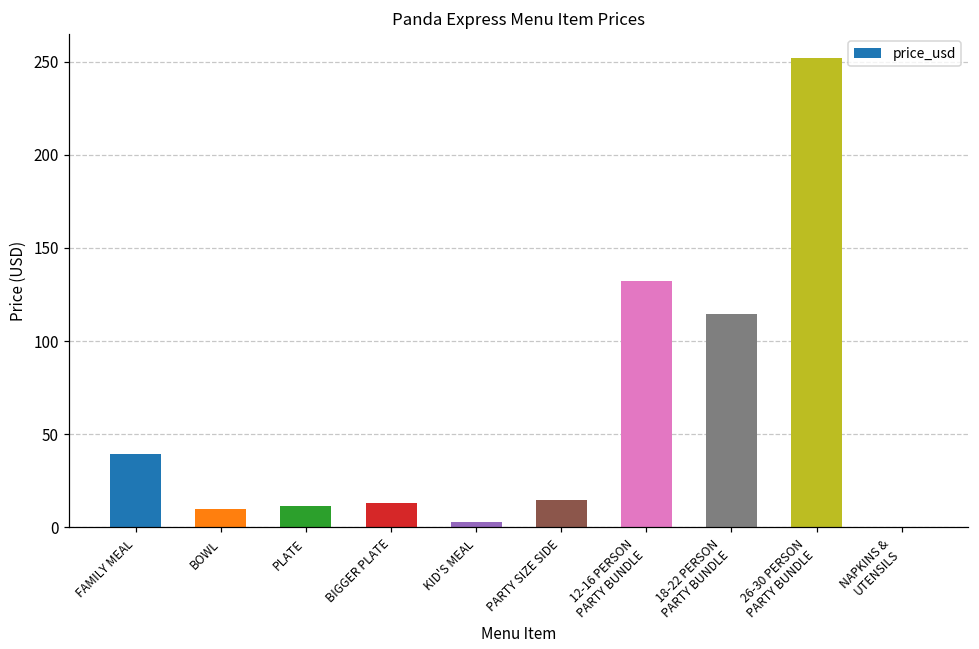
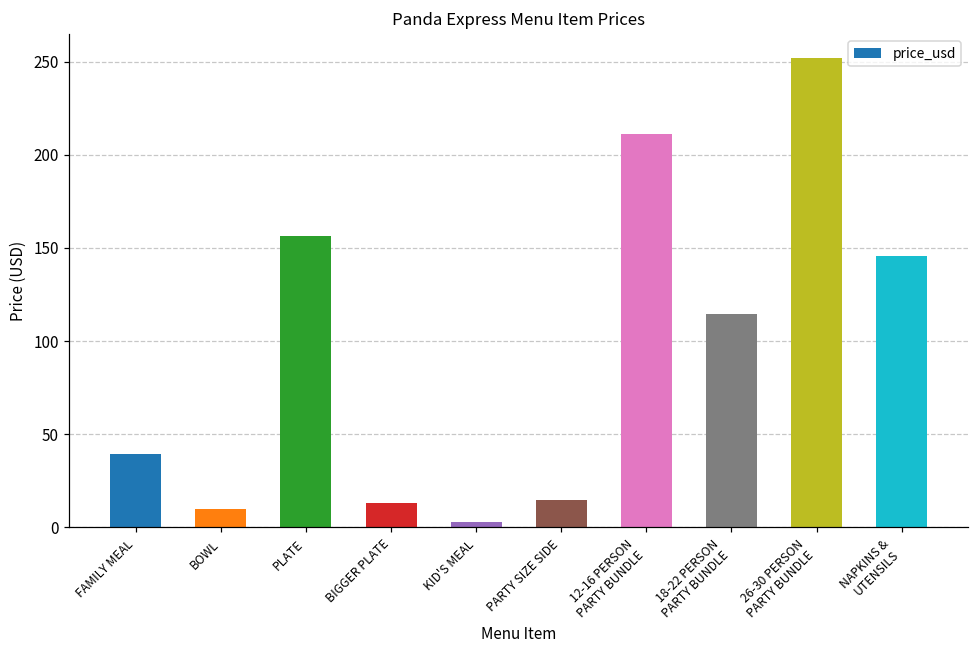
  {
    "FAMILY MEAL": 40,
    "BOWL": 10,
-   "PLATE": 11,
+   "PLATE": 156,
    "BIGGER PLATE": 13,
    "KID'S MEAL": 3,
    "PARTY SIZE SIDE": 15,
-   "12-16 PERSON PARTY BUNDLE": 132,
+   "12-16 PERSON PARTY BUNDLE": 211,
    "18-22 PERSON PARTY BUNDLE": 115,
    "26-30 PERSON PARTY BUNDLE": 252,
-   "NAPKINS & UTENSILS": 0
+   "NAPKINS & UTENSILS": 146
  }
